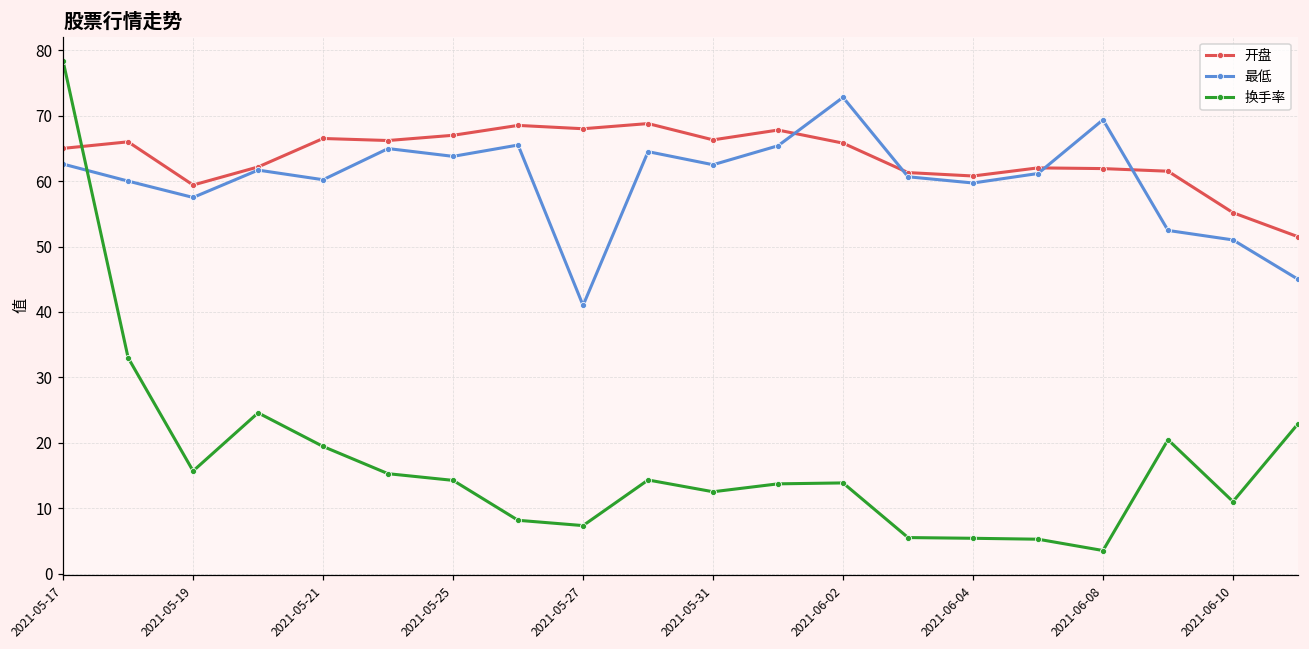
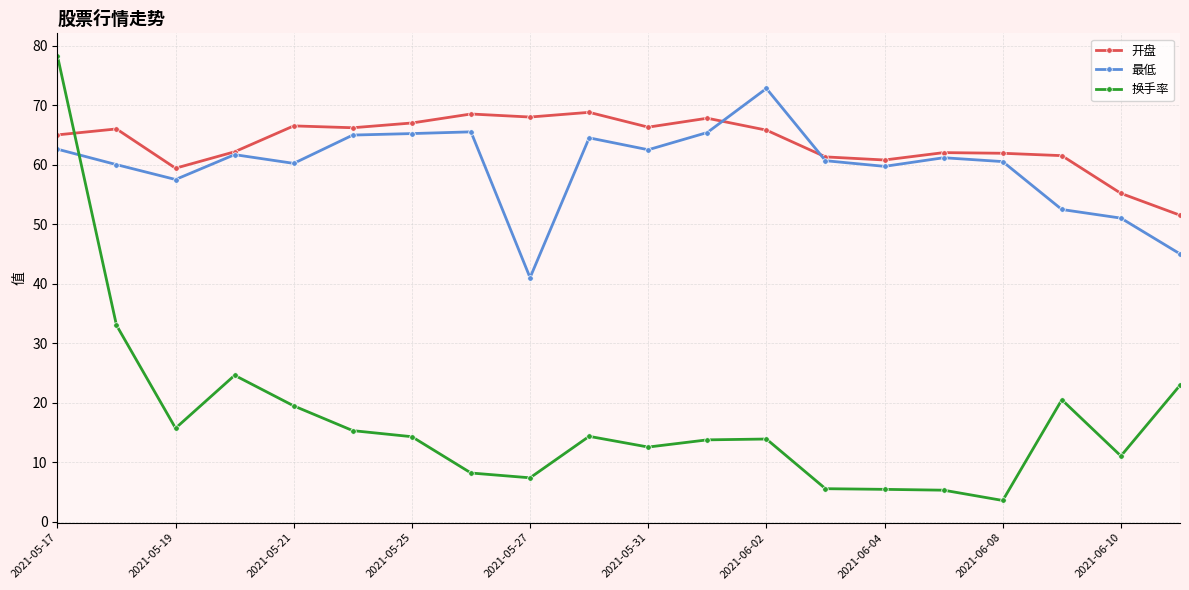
  {
    "开盘": {
      "2021-05-17": 65,
      "2021-05-19": 59,
      "2021-05-21": 67,
      "2021-05-25": 67,
      "2021-05-27": 68,
      "2021-05-31": 66,
      "2021-06-02": 66,
      "2021-06-04": 61,
      "2021-06-08": 62,
      "2021-06-10": 55
    },
    "最低": {
      "2021-05-17": 63,
      "2021-05-19": 58,
      "2021-05-21": 60,
-     "2021-05-25": 64,
+     "2021-05-25": 65,
      "2021-05-27": 41,
      "2021-05-31": 63,
      "2021-06-02": 73,
      "2021-06-04": 60,
-     "2021-06-08": 69,
+     "2021-06-08": 61,
      "2021-06-10": 51
    },
    "换手率": {
      "2021-05-17": 78,
      "2021-05-19": 16,
      "2021-05-21": 19,
      "2021-05-25": 14,
      "2021-05-27": 7,
      "2021-05-31": 13,
      "2021-06-02": 14,
      "2021-06-04": 5,
      "2021-06-08": 4,
      "2021-06-10": 11
    }
  }
